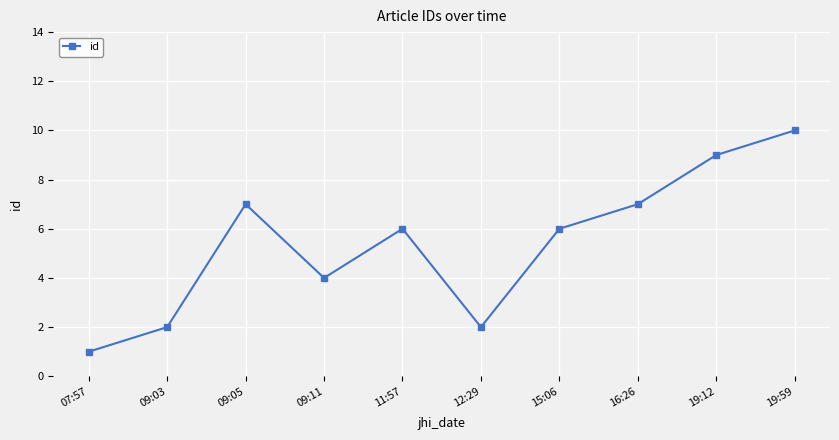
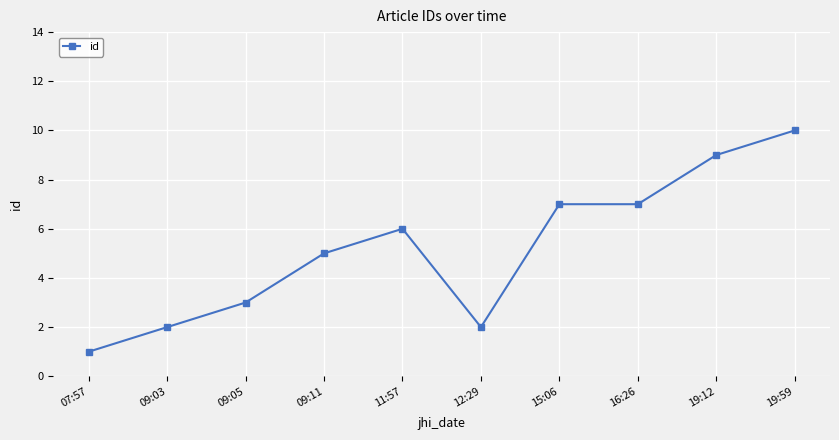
  {
    "07:57": 1,
    "09:03": 2,
-   "09:05": 7,
-   "09:11": 4,
+   "09:05": 3,
+   "09:11": 5,
    "11:57": 6,
    "12:29": 2,
-   "15:06": 6,
+   "15:06": 7,
    "16:26": 7,
    "19:12": 9,
    "19:59": 10
  }
